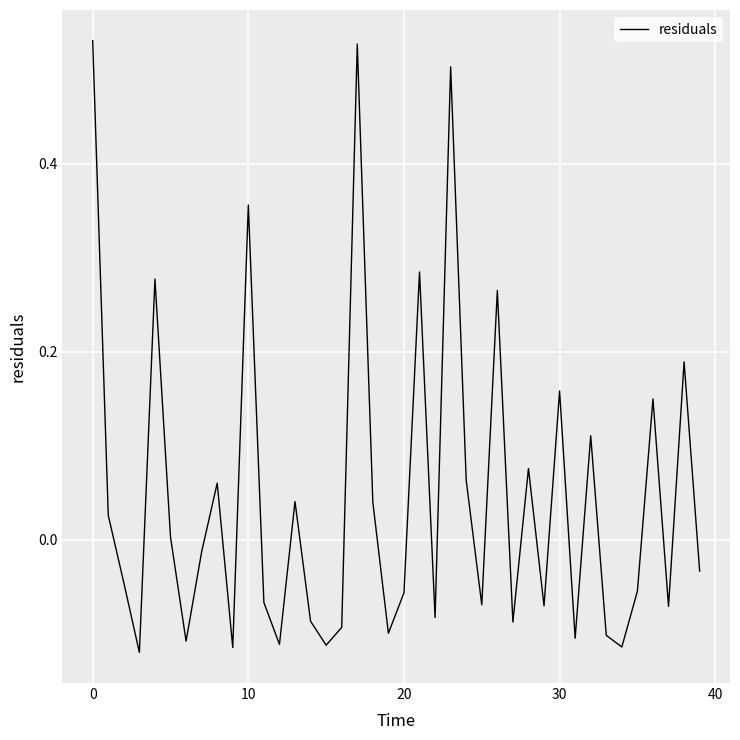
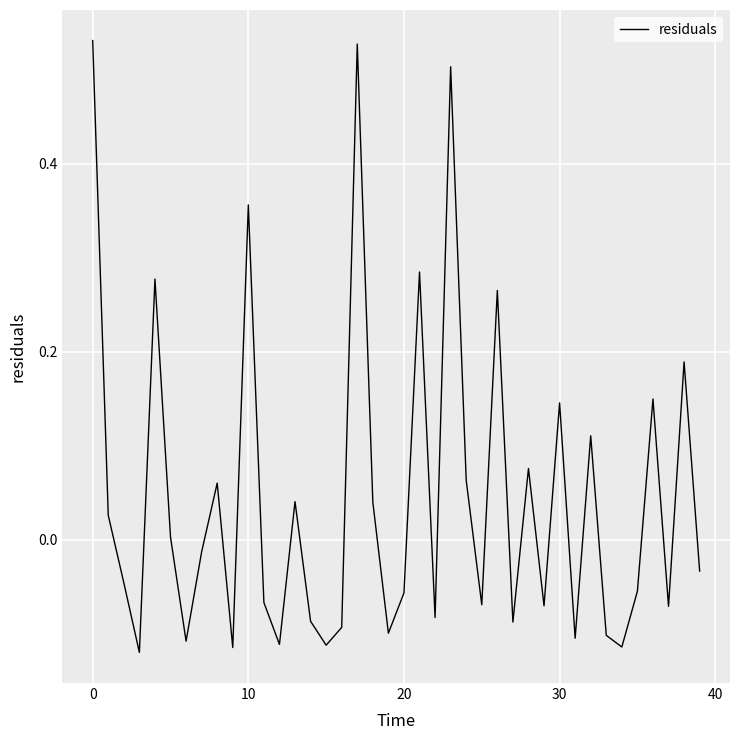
  {
    "0": 0.53,
    "10": 0.36,
    "20": -0.06,
-   "30": 0.16
+   "30": 0.15
  }
